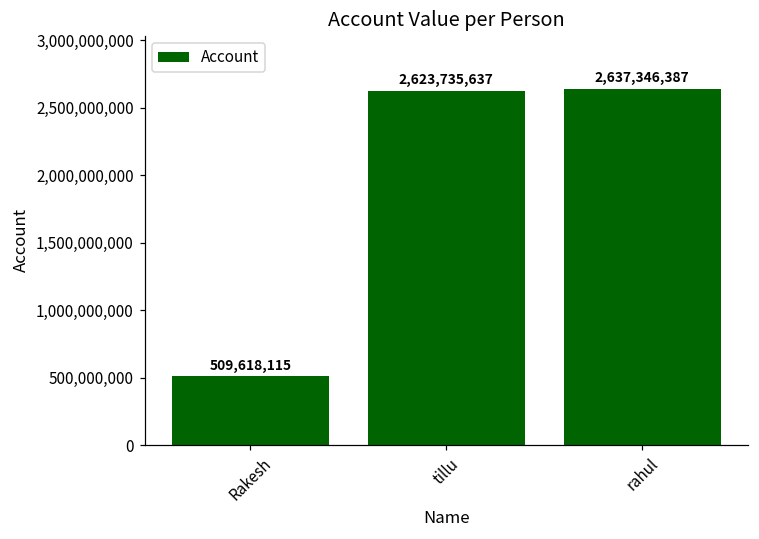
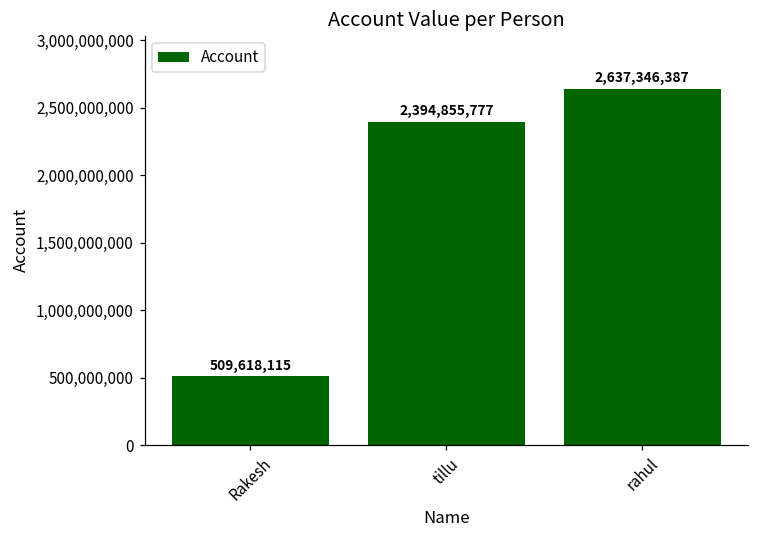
  {
    "Rakesh": "509,618,115",
-   "tillu": "2,623,735,637",
+   "tillu": "2,394,855,777",
    "rahul": "2,637,346,387"
  }
